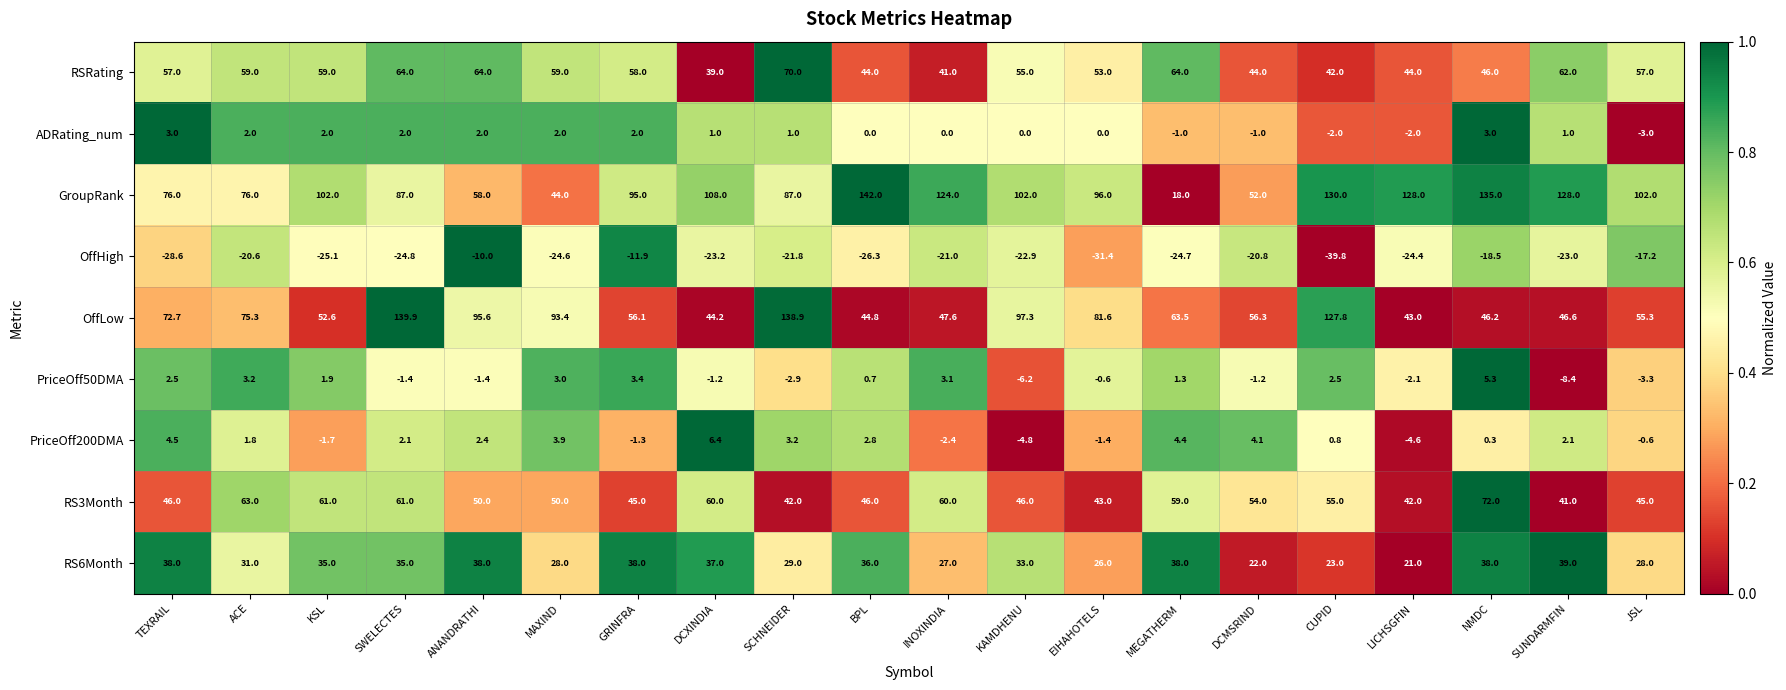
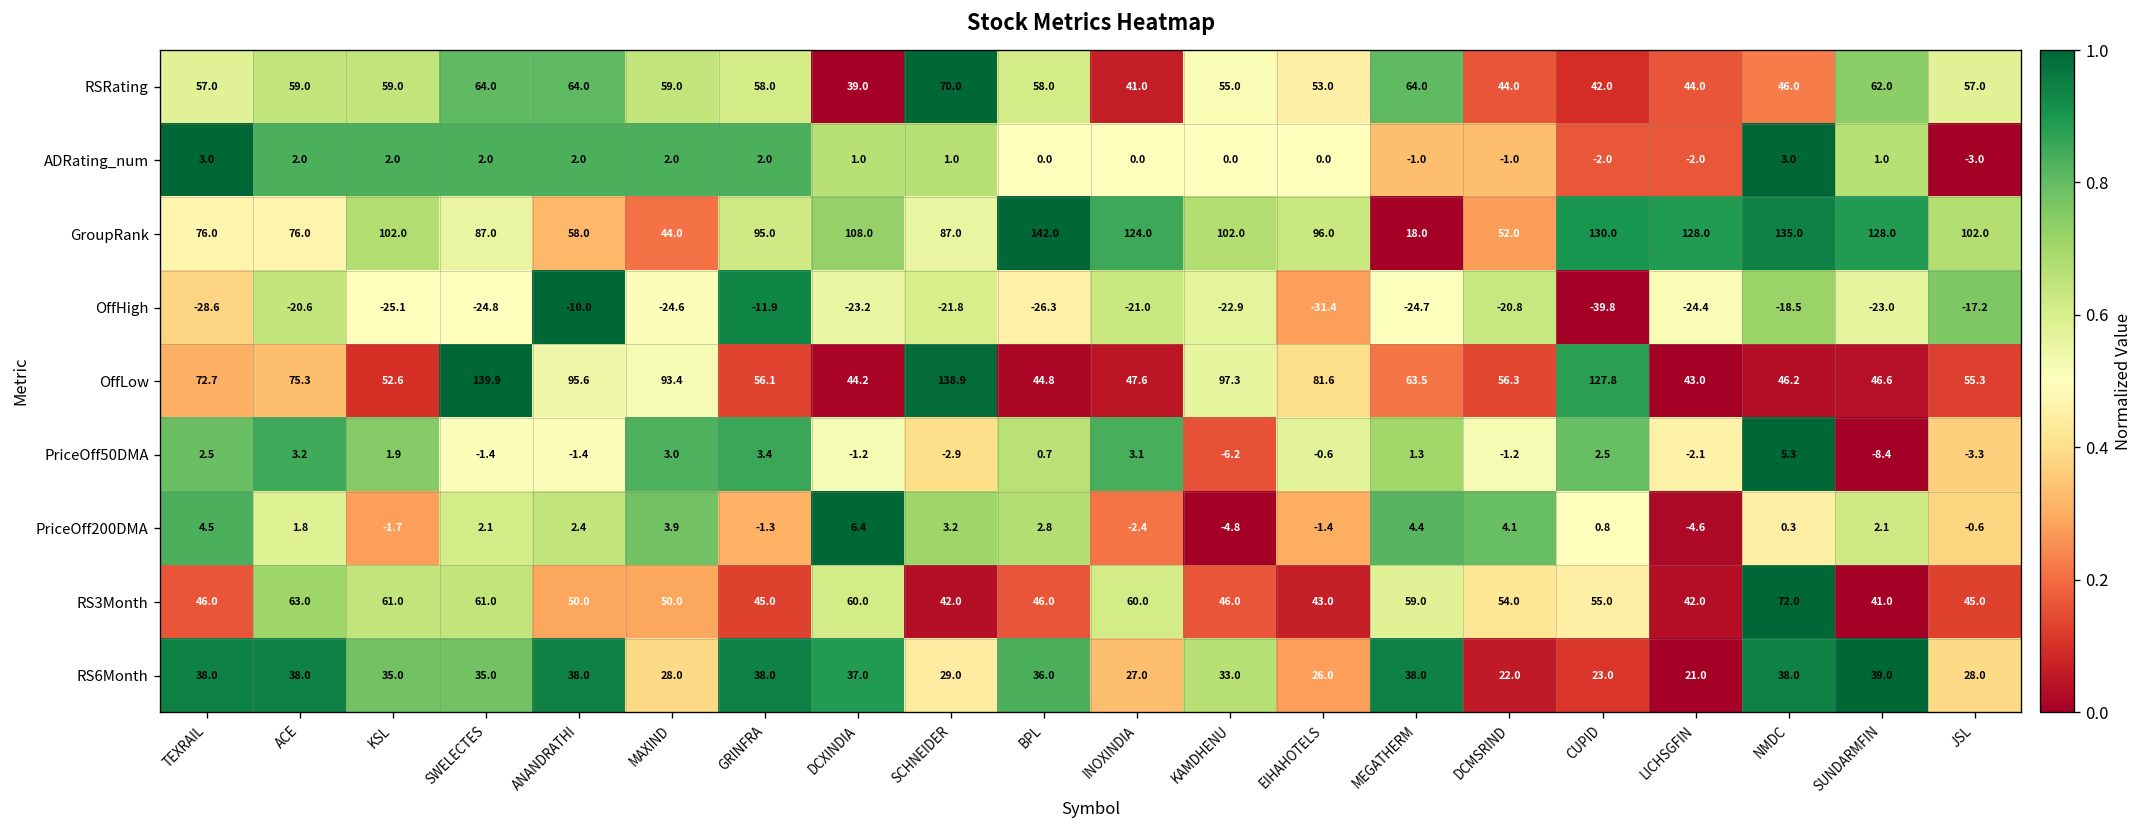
  {
    "RSRating": {
      "TEXRAIL": 57.0,
      "ACE": 59.0,
      "KSL": 59.0,
      "SWELECTES": 64.0,
      "ANANDRATHI": 64.0,
      "MAXIND": 59.0,
      "GRINFRA": 58.0,
      "DCXINDIA": 39.0,
      "SCHNEIDER": 70.0,
-     "BPL": 44.0,
+     "BPL": 58.0,
      "INOXINDIA": 41.0,
      "KAMDHENU": 55.0,
      "EIHAHOTELS": 53.0,
      "MEGATHERM": 64.0,
      "DCMSRIND": 44.0,
      "CUPID": 42.0,
      "LICHSGFIN": 44.0,
      "NMDC": 46.0,
      "SUNDARMFIN": 62.0,
      "JSL": 57.0
    },
    "ADRating_num": {
      "TEXRAIL": 3.0,
      "ACE": 2.0,
      "KSL": 2.0,
      "SWELECTES": 2.0,
      "ANANDRATHI": 2.0,
      "MAXIND": 2.0,
      "GRINFRA": 2.0,
      "DCXINDIA": 1.0,
      "SCHNEIDER": 1.0,
      "BPL": 0.0,
      "INOXINDIA": 0.0,
      "KAMDHENU": 0.0,
      "EIHAHOTELS": 0.0,
      "MEGATHERM": -1.0,
      "DCMSRIND": -1.0,
      "CUPID": -2.0,
      "LICHSGFIN": -2.0,
      "NMDC": 3.0,
      "SUNDARMFIN": 1.0,
      "JSL": -3.0
    },
    "GroupRank": {
      "TEXRAIL": 76.0,
      "ACE": 76.0,
      "KSL": 102.0,
      "SWELECTES": 87.0,
      "ANANDRATHI": 58.0,
      "MAXIND": 44.0,
      "GRINFRA": 95.0,
      "DCXINDIA": 108.0,
      "SCHNEIDER": 87.0,
      "BPL": 142.0,
      "INOXINDIA": 124.0,
      "KAMDHENU": 102.0,
      "EIHAHOTELS": 96.0,
      "MEGATHERM": 18.0,
      "DCMSRIND": 52.0,
      "CUPID": 130.0,
      "LICHSGFIN": 128.0,
      "NMDC": 135.0,
      "SUNDARMFIN": 128.0,
      "JSL": 102.0
    },
    "OffHigh": {
      "TEXRAIL": -28.6,
      "ACE": -20.6,
      "KSL": -25.1,
      "SWELECTES": -24.8,
      "ANANDRATHI": -10.0,
      "MAXIND": -24.6,
      "GRINFRA": -11.9,
      "DCXINDIA": -23.2,
      "SCHNEIDER": -21.8,
      "BPL": -26.3,
      "INOXINDIA": -21.0,
      "KAMDHENU": -22.9,
      "EIHAHOTELS": -31.4,
      "MEGATHERM": -24.7,
      "DCMSRIND": -20.8,
      "CUPID": -39.8,
      "LICHSGFIN": -24.4,
      "NMDC": -18.5,
      "SUNDARMFIN": -23.0,
      "JSL": -17.2
    },
    "OffLow": {
      "TEXRAIL": 72.7,
      "ACE": 75.3,
      "KSL": 52.6,
      "SWELECTES": 139.9,
      "ANANDRATHI": 95.6,
      "MAXIND": 93.4,
      "GRINFRA": 56.1,
      "DCXINDIA": 44.2,
      "SCHNEIDER": 138.9,
      "BPL": 44.8,
      "INOXINDIA": 47.6,
      "KAMDHENU": 97.3,
      "EIHAHOTELS": 81.6,
      "MEGATHERM": 63.5,
      "DCMSRIND": 56.3,
      "CUPID": 127.8,
      "LICHSGFIN": 43.0,
      "NMDC": 46.2,
      "SUNDARMFIN": 46.6,
      "JSL": 55.3
    },
    "PriceOff50DMA": {
      "TEXRAIL": 2.5,
      "ACE": 3.2,
      "KSL": 1.9,
      "SWELECTES": -1.4,
      "ANANDRATHI": -1.4,
      "MAXIND": 3.0,
      "GRINFRA": 3.4,
      "DCXINDIA": -1.2,
      "SCHNEIDER": -2.9,
      "BPL": 0.7,
      "INOXINDIA": 3.1,
      "KAMDHENU": -6.2,
      "EIHAHOTELS": -0.6,
      "MEGATHERM": 1.3,
      "DCMSRIND": -1.2,
      "CUPID": 2.5,
      "LICHSGFIN": -2.1,
      "NMDC": 5.3,
      "SUNDARMFIN": -8.4,
      "JSL": -3.3
    },
    "PriceOff200DMA": {
      "TEXRAIL": 4.5,
      "ACE": 1.8,
      "KSL": -1.7,
      "SWELECTES": 2.1,
      "ANANDRATHI": 2.4,
      "MAXIND": 3.9,
      "GRINFRA": -1.3,
      "DCXINDIA": 6.4,
      "SCHNEIDER": 3.2,
      "BPL": 2.8,
      "INOXINDIA": -2.4,
      "KAMDHENU": -4.8,
      "EIHAHOTELS": -1.4,
      "MEGATHERM": 4.4,
      "DCMSRIND": 4.1,
      "CUPID": 0.8,
      "LICHSGFIN": -4.6,
      "NMDC": 0.3,
      "SUNDARMFIN": 2.1,
      "JSL": -0.6
    },
    "RS3Month": {
      "TEXRAIL": 46.0,
      "ACE": 63.0,
      "KSL": 61.0,
      "SWELECTES": 61.0,
      "ANANDRATHI": 50.0,
      "MAXIND": 50.0,
      "GRINFRA": 45.0,
      "DCXINDIA": 60.0,
      "SCHNEIDER": 42.0,
      "BPL": 46.0,
      "INOXINDIA": 60.0,
      "KAMDHENU": 46.0,
      "EIHAHOTELS": 43.0,
      "MEGATHERM": 59.0,
      "DCMSRIND": 54.0,
      "CUPID": 55.0,
      "LICHSGFIN": 42.0,
      "NMDC": 72.0,
      "SUNDARMFIN": 41.0,
      "JSL": 45.0
    },
    "RS6Month": {
      "TEXRAIL": 38.0,
-     "ACE": 31.0,
+     "ACE": 38.0,
      "KSL": 35.0,
      "SWELECTES": 35.0,
      "ANANDRATHI": 38.0,
      "MAXIND": 28.0,
      "GRINFRA": 38.0,
      "DCXINDIA": 37.0,
      "SCHNEIDER": 29.0,
      "BPL": 36.0,
      "INOXINDIA": 27.0,
      "KAMDHENU": 33.0,
      "EIHAHOTELS": 26.0,
      "MEGATHERM": 38.0,
      "DCMSRIND": 22.0,
      "CUPID": 23.0,
      "LICHSGFIN": 21.0,
      "NMDC": 38.0,
      "SUNDARMFIN": 39.0,
      "JSL": 28.0
    }
  }
